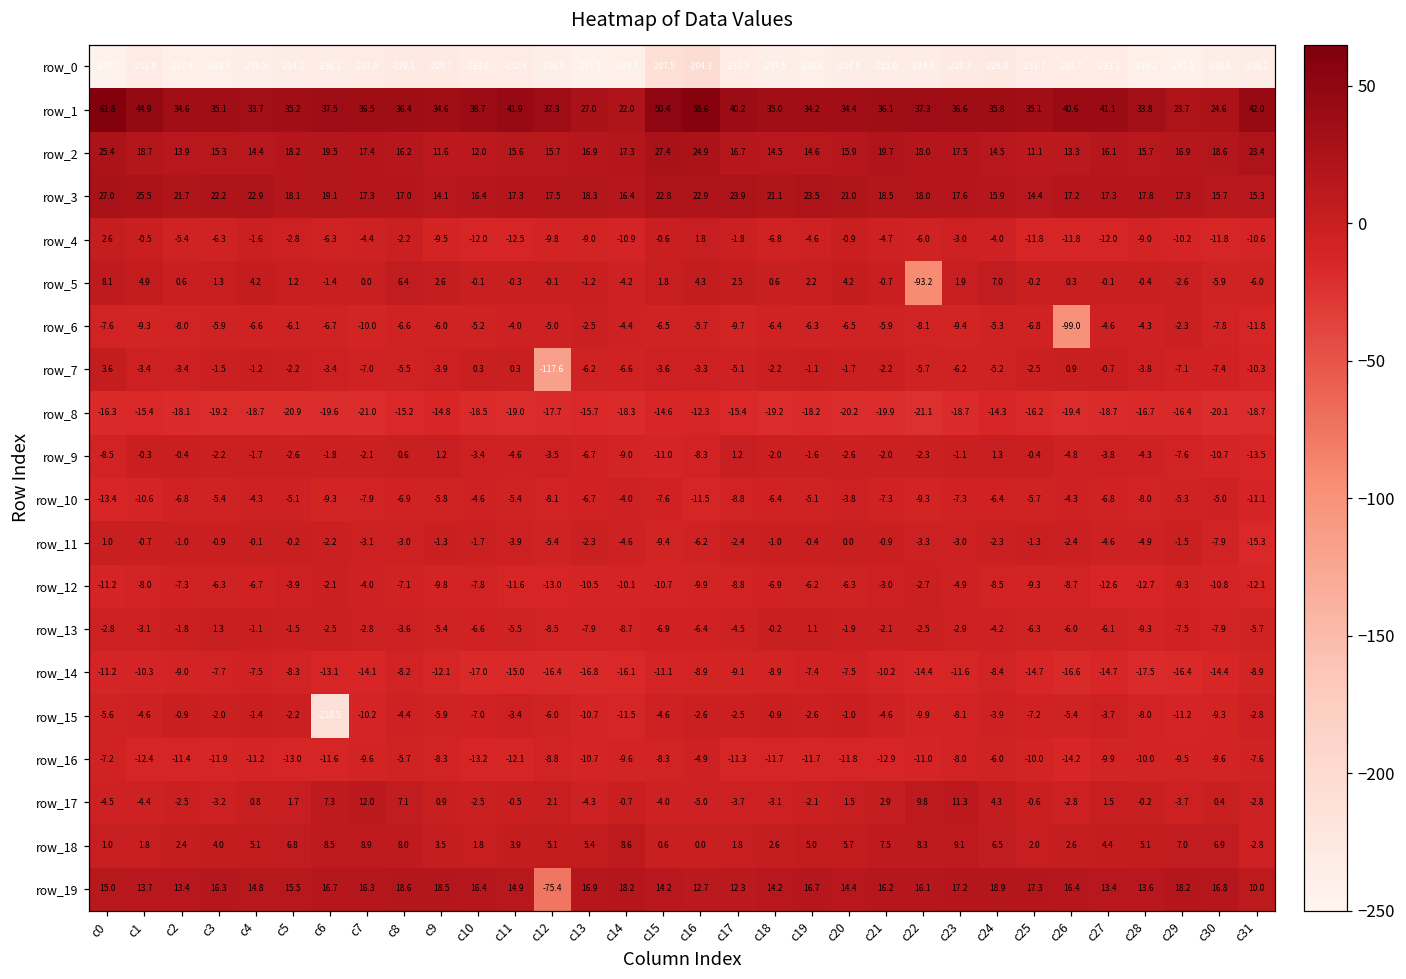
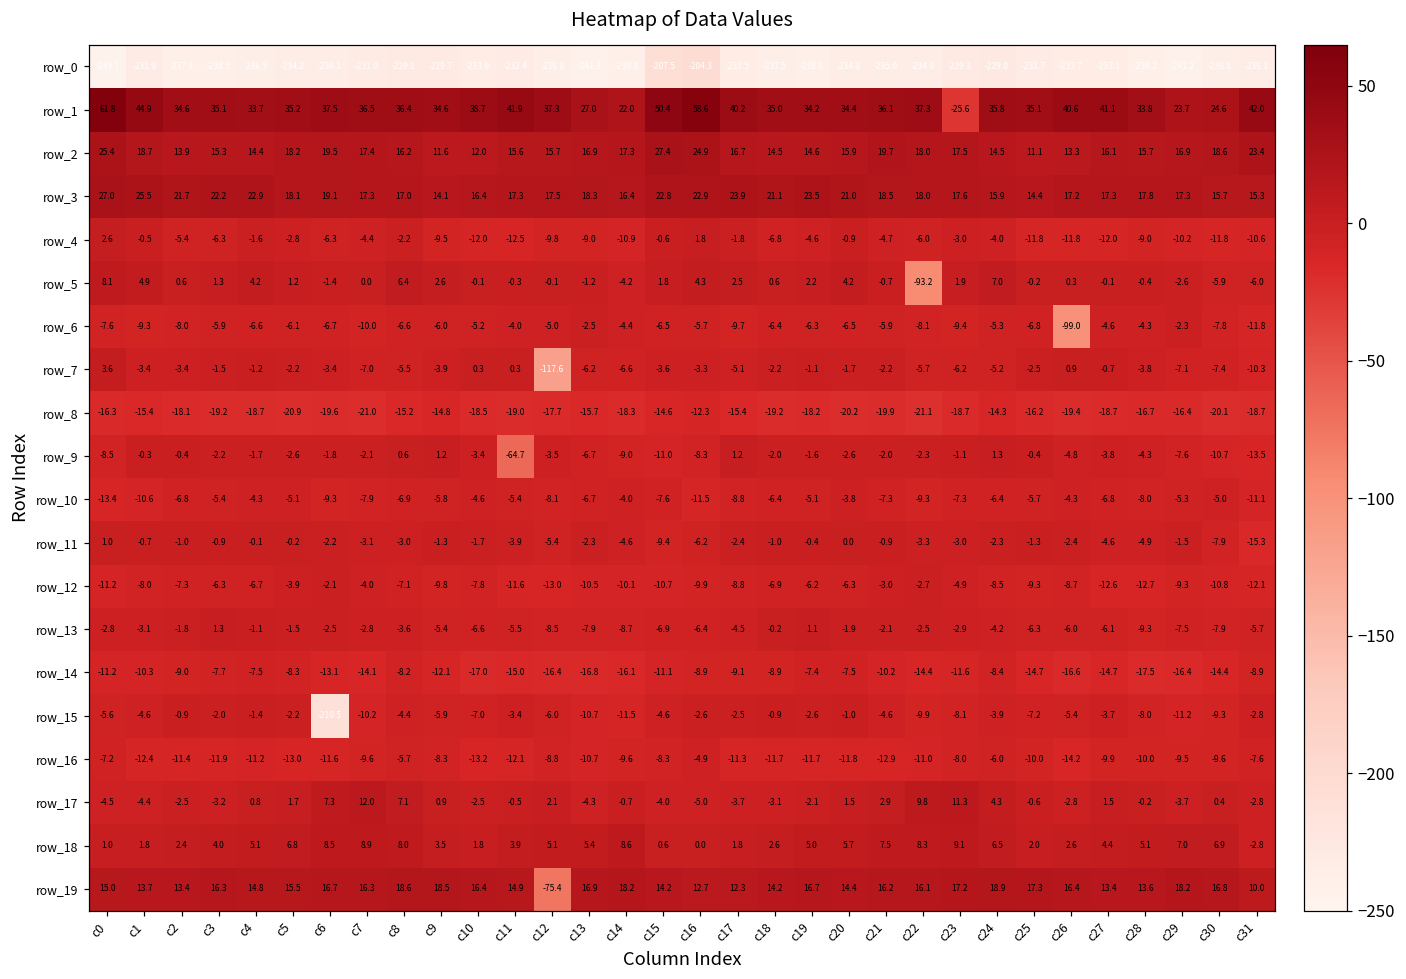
  {
    "row_1": {
      "c0": 61.8,
      "c1": 44.9,
      "c2": 34.6,
      "c3": 35.1,
      "c4": 33.7,
      "c5": 35.2,
      "c6": 37.5,
      "c7": 36.5,
      "c8": 36.4,
      "c9": 34.6,
      "c10": 38.7,
      "c11": 41.9,
      "c12": 37.3,
      "c13": 27.0,
      "c14": 22.0,
      "c15": 50.4,
      "c16": 58.6,
      "c17": 40.2,
      "c18": 35.0,
      "c19": 34.2,
      "c20": 34.4,
      "c21": 36.1,
      "c22": 37.3,
-     "c23": 36.6,
+     "c23": -25.6,
      "c24": 35.8,
      "c25": 35.1,
      "c26": 40.6,
      "c27": 41.1,
      "c28": 33.8,
      "c29": 23.7,
      "c30": 24.6,
      "c31": 42.0
    },
    "row_9": {
      "c0": -8.5,
      "c1": -0.3,
      "c2": -0.4,
      "c3": -2.2,
      "c4": -1.7,
      "c5": -2.6,
      "c6": -1.8,
      "c7": -2.1,
      "c8": 0.6,
      "c9": 1.2,
      "c10": -3.4,
-     "c11": -4.6,
+     "c11": -64.7,
      "c12": -3.5,
      "c13": -6.7,
      "c14": -9.0,
      "c15": -11.0,
      "c16": -8.3,
      "c17": 1.2,
      "c18": -2.0,
      "c19": -1.6,
      "c20": -2.6,
      "c21": -2.0,
      "c22": -2.3,
      "c23": -1.1,
      "c24": 1.3,
      "c25": -0.4,
      "c26": -4.8,
      "c27": -3.8,
      "c28": -4.3,
      "c29": -7.6,
      "c30": -10.7,
      "c31": -13.5
    }
  }
